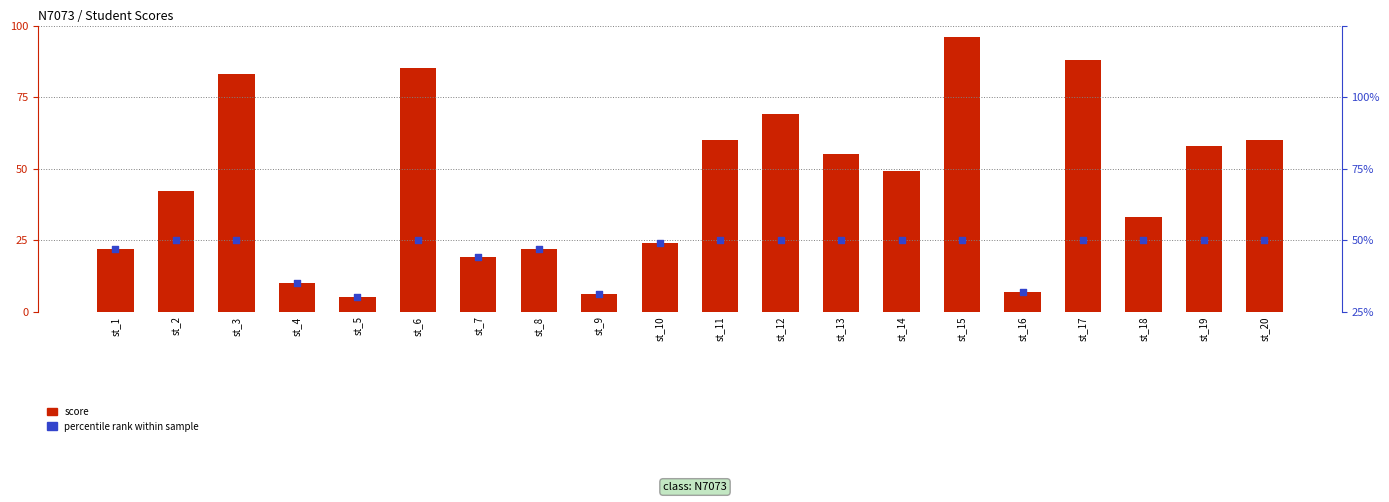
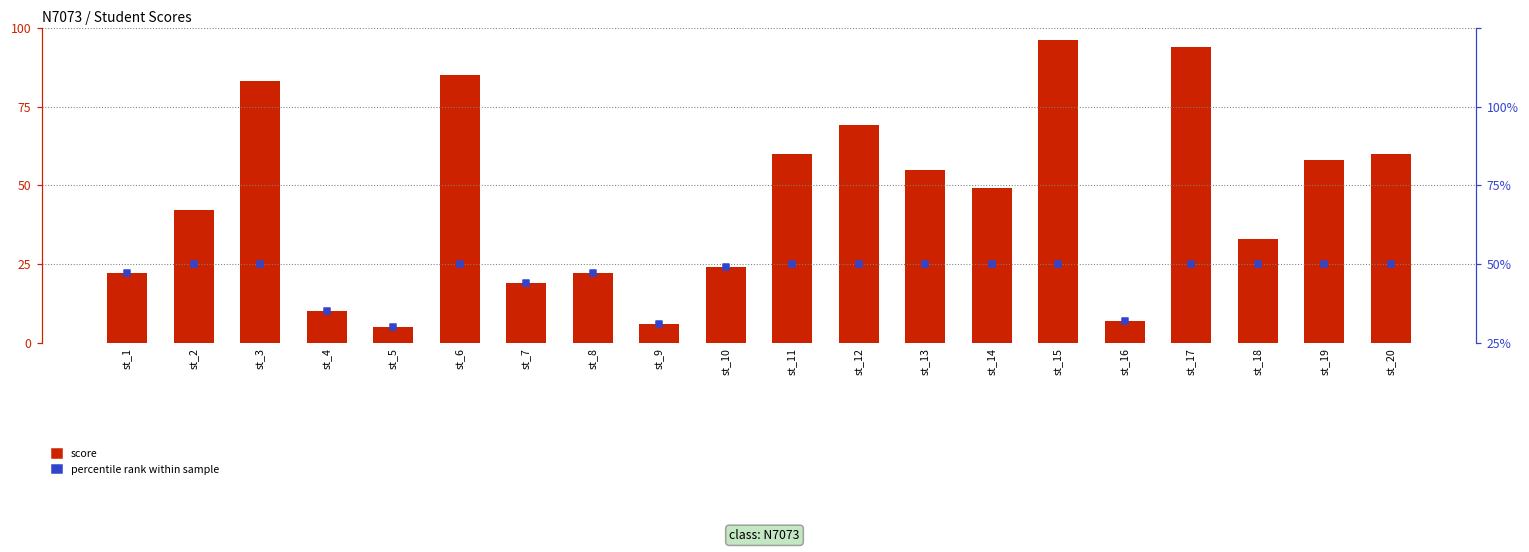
  {
    "score": {
      "st_1": 22,
      "st_2": 42,
      "st_3": 83,
      "st_4": 10,
      "st_5": 5,
      "st_6": 85,
      "st_7": 19,
      "st_8": 22,
      "st_9": 6,
      "st_10": 24,
      "st_11": 60,
      "st_12": 69,
      "st_13": 55,
      "st_14": 49,
      "st_15": 96,
      "st_16": 7,
-     "st_17": 88,
+     "st_17": 94,
      "st_18": 33,
      "st_19": 58,
      "st_20": 60
    }
  }
